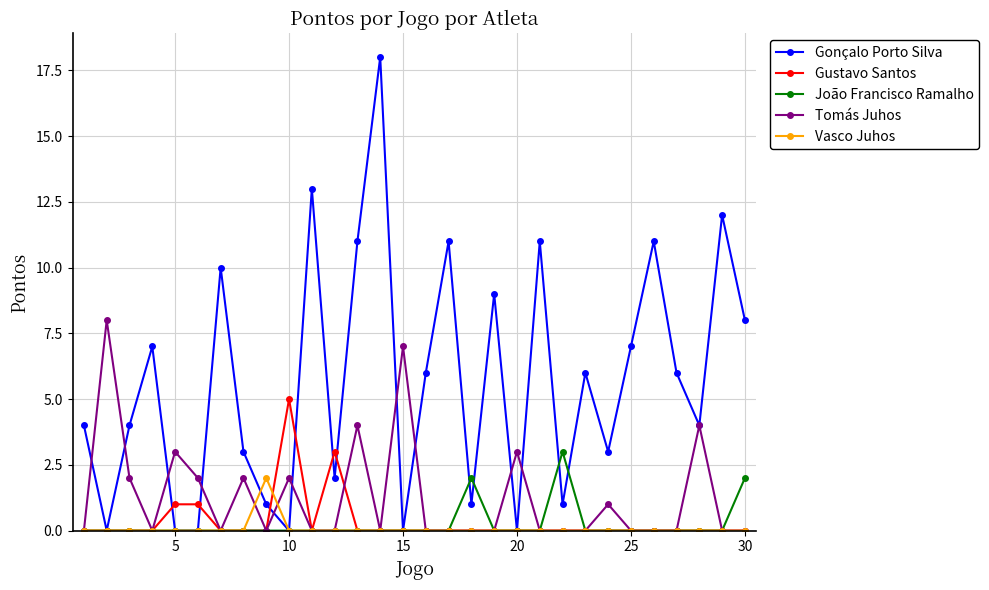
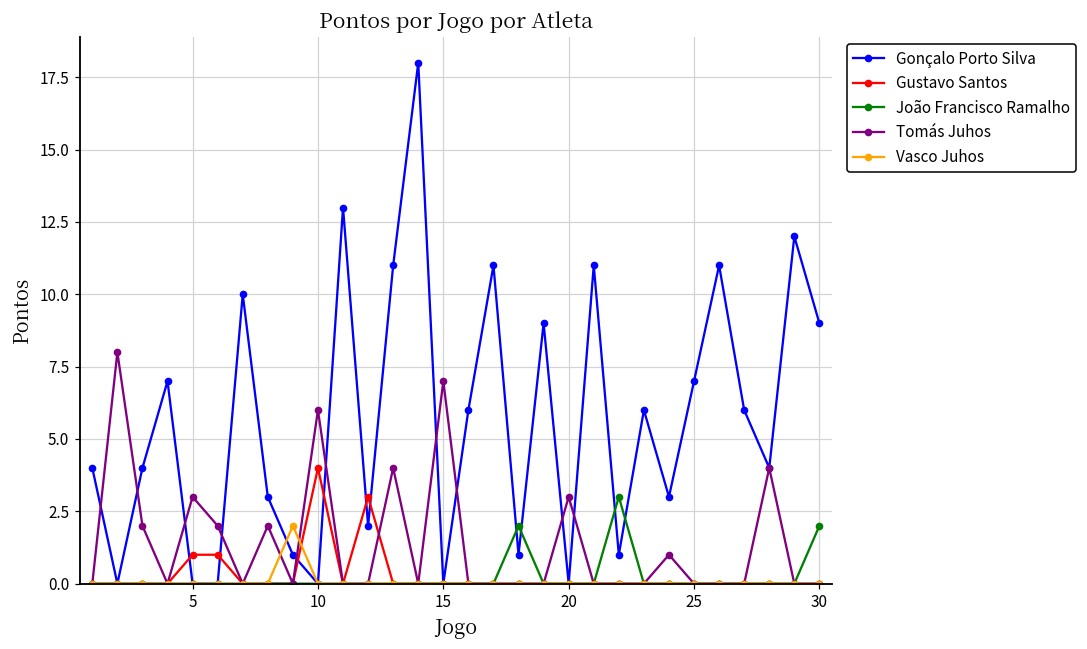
  {
    "Gonçalo Porto Silva": {
      "25": 7,
-     "30": 8
+     "30": 9
    },
    "Gustavo Santos": {
      "5": 1,
-     "10": 5
+     "10": 4
    },
    "João Francisco Ramalho": {
      "30": 2
    },
    "Tomás Juhos": {
      "5": 3,
-     "10": 2,
+     "10": 6,
      "15": 7,
      "20": 3
    }
  }
